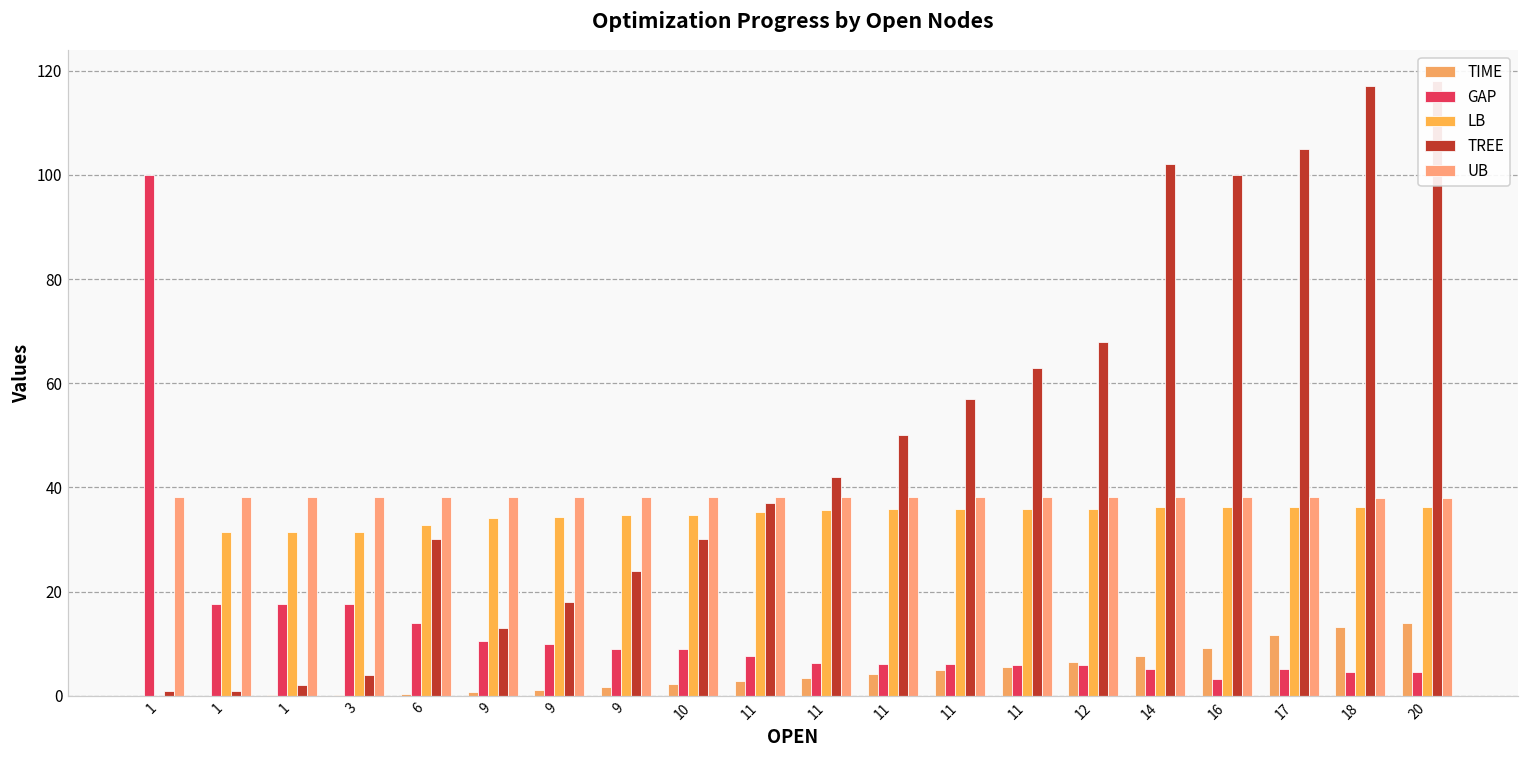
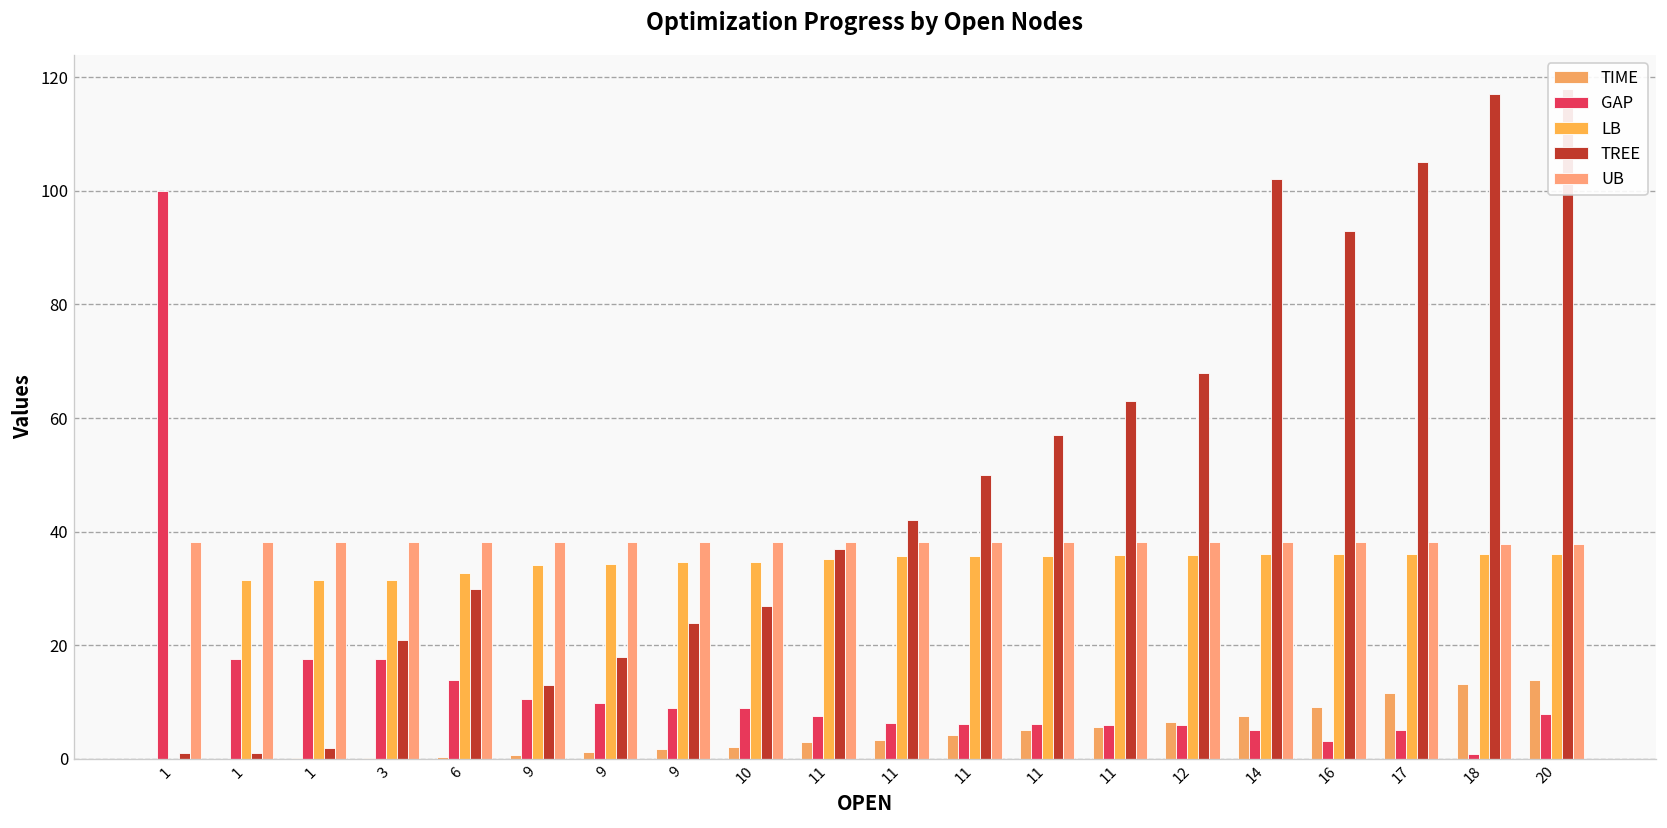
  {
    "GAP": {
      "3": 18,
      "6": 14,
      "10": 9,
      "12": 6,
      "14": 5,
      "16": 3,
      "17": 5,
-     "18": 5,
-     "20": 5
+     "18": 1,
+     "20": 8
    },
    "TREE": {
-     "3": 4,
+     "3": 21,
      "6": 30,
-     "10": 30,
+     "10": 27,
      "12": 68,
      "14": 102,
-     "16": 100,
+     "16": 93,
      "17": 105,
      "18": 117
    }
  }
